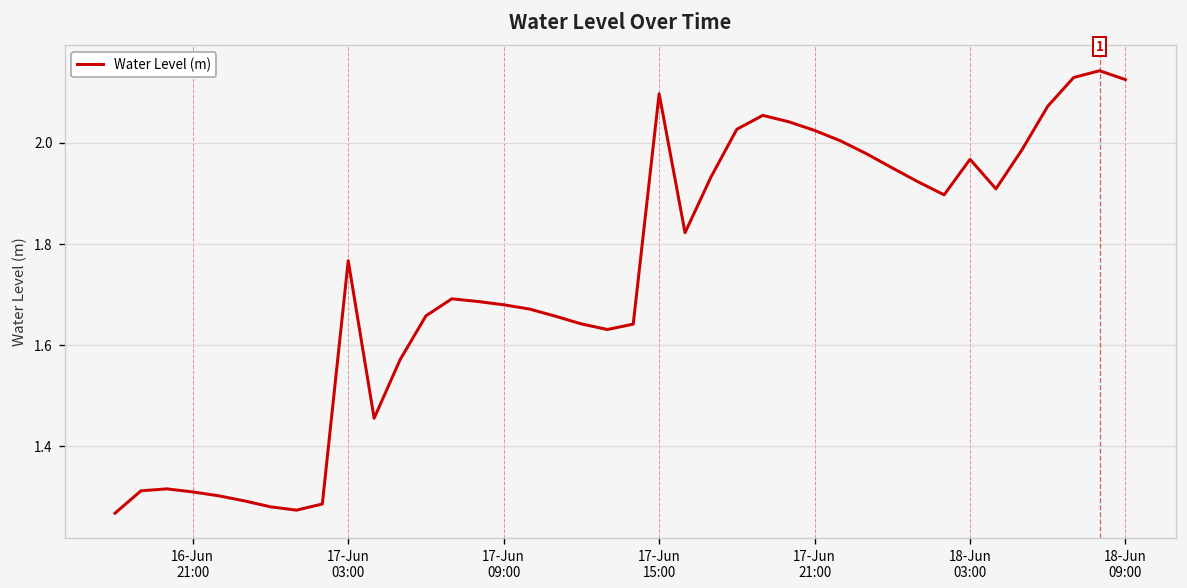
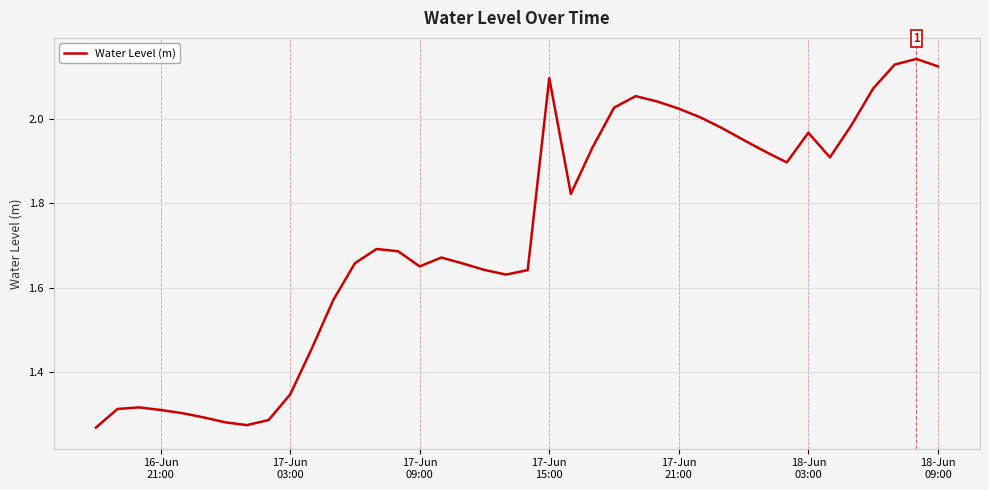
  {
    "16-Jun 21:00": 1.31,
-   "17-Jun 03:00": 1.77,
-   "17-Jun 09:00": 1.68,
+   "17-Jun 03:00": 1.35,
+   "17-Jun 09:00": 1.65,
    "17-Jun 15:00": 2.10,
    "17-Jun 21:00": 2.02,
    "18-Jun 03:00": 1.97,
    "18-Jun 09:00": 2.13
  }
